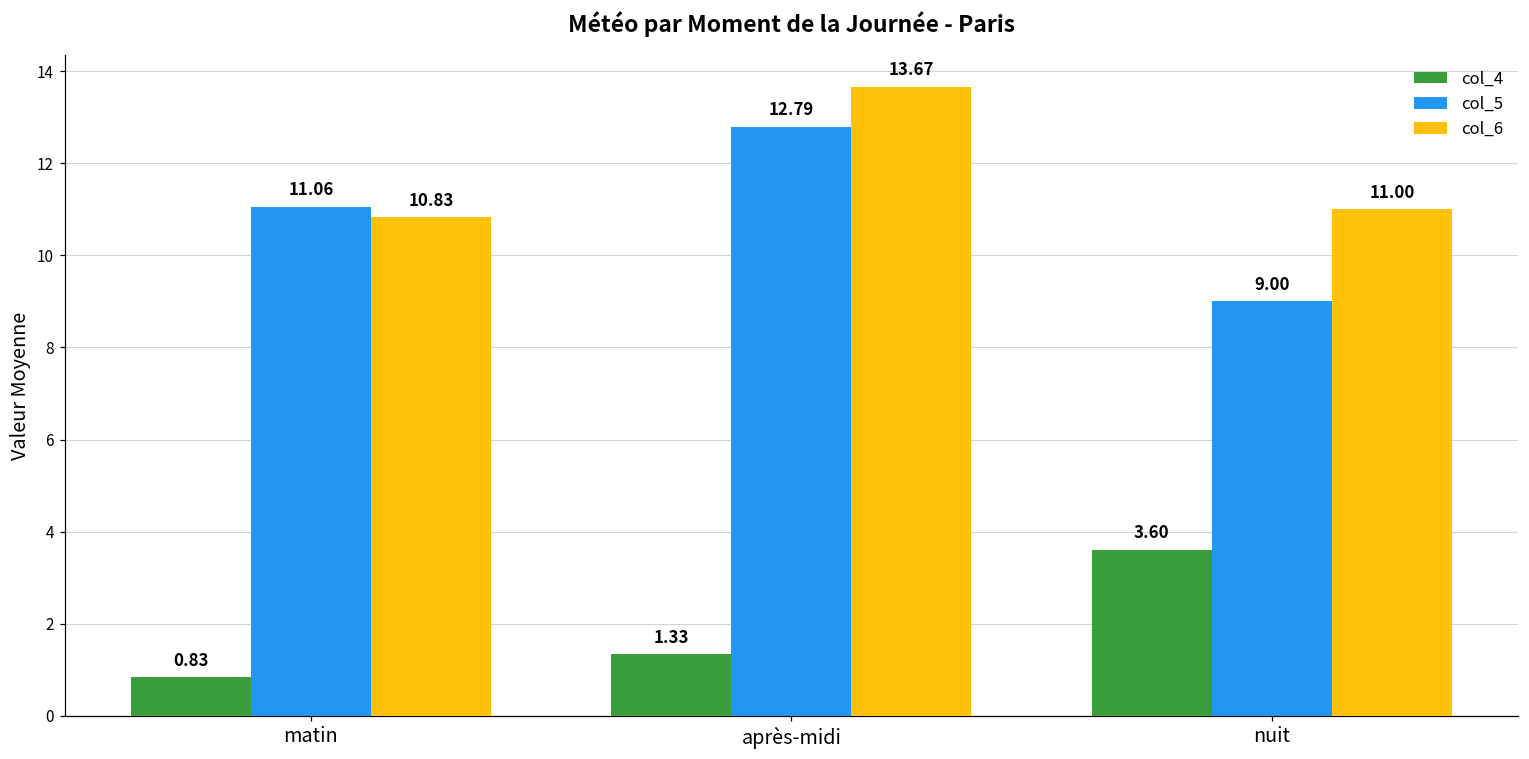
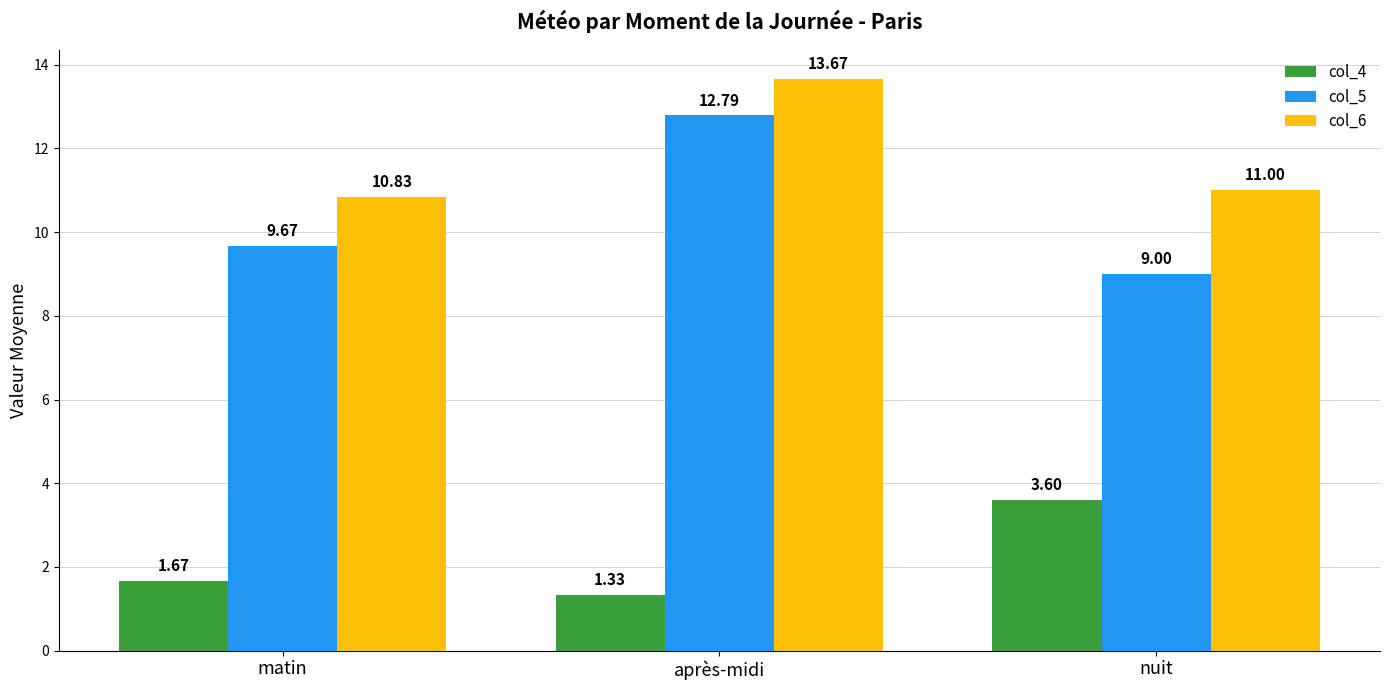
  {
    "col_4": {
-     "matin": 0.83,
+     "matin": 1.67,
      "après-midi": 1.33,
      "nuit": 3.60
    },
    "col_5": {
-     "matin": 11.06,
+     "matin": 9.67,
      "après-midi": 12.79,
      "nuit": 9.00
    },
    "col_6": {
      "matin": 10.83,
      "après-midi": 13.67,
      "nuit": 11.00
    }
  }
